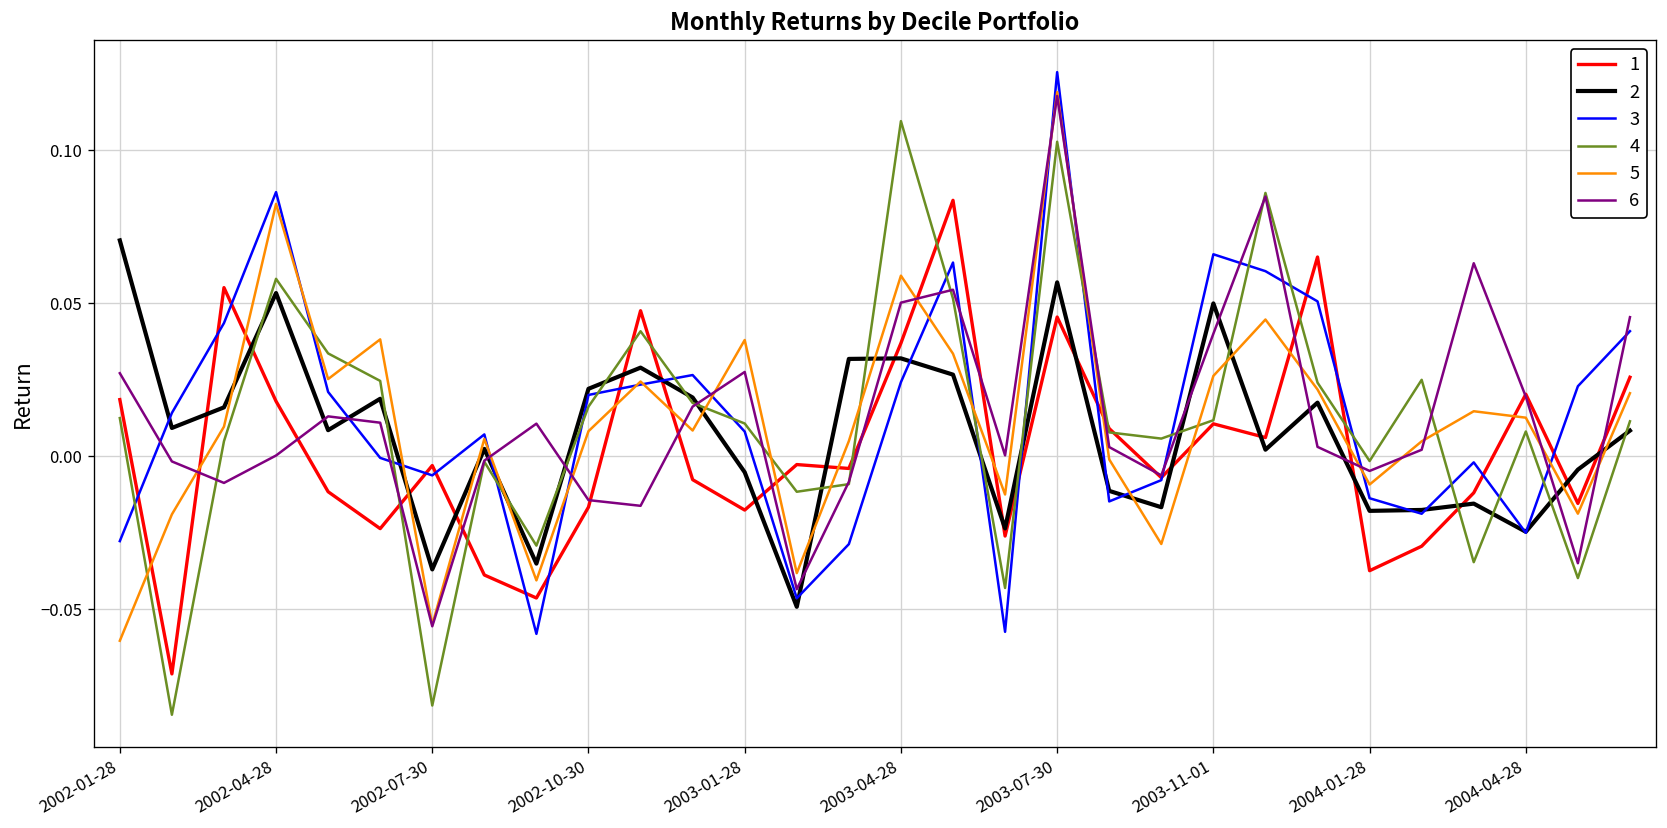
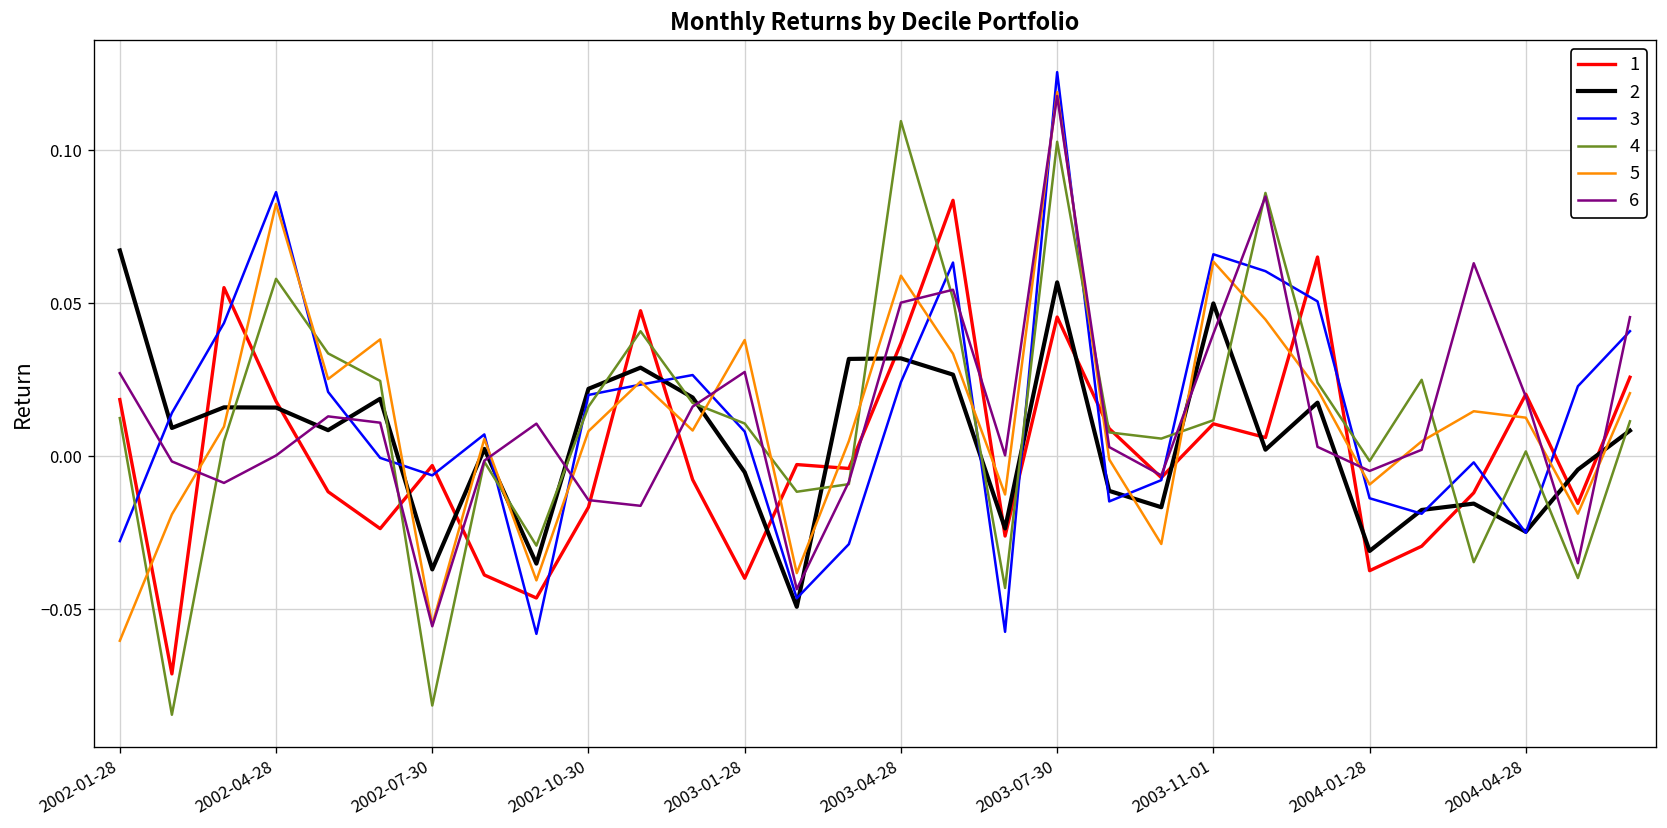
  {
    "1": {
      "2002-01-28": 0.018,
      "2002-04-28": 0.018,
      "2002-07-30": -0.003,
      "2002-10-30": -0.017,
-     "2003-01-28": -0.018,
+     "2003-01-28": -0.040,
      "2003-04-28": 0.037,
      "2003-07-30": 0.045,
      "2003-11-01": 0.011,
      "2004-01-28": -0.037
    },
    "2": {
-     "2002-01-28": 0.070,
-     "2002-04-28": 0.053,
+     "2002-01-28": 0.067,
+     "2002-04-28": 0.016,
      "2002-07-30": -0.037,
      "2002-10-30": 0.022,
      "2003-01-28": -0.005,
      "2003-04-28": 0.032,
      "2003-07-30": 0.057,
      "2003-11-01": 0.050,
-     "2004-01-28": -0.018
+     "2004-01-28": -0.031
    },
    "3": {
      "2002-01-28": -0.028,
      "2002-04-28": 0.086,
      "2002-07-30": -0.006,
      "2002-10-30": 0.020,
      "2003-01-28": 0.008,
      "2003-04-28": 0.024,
      "2003-07-30": 0.125,
      "2003-11-01": 0.066,
      "2004-01-28": -0.014
    },
    "4": {
      "2002-01-28": 0.012,
      "2002-04-28": 0.058,
      "2002-07-30": -0.081,
      "2002-10-30": 0.016,
      "2003-01-28": 0.011,
      "2003-04-28": 0.109,
      "2003-07-30": 0.103,
      "2003-11-01": 0.012,
      "2004-01-28": -0.002,
-     "2004-04-28": 0.008
+     "2004-04-28": 0.002
    },
    "5": {
      "2002-01-28": -0.060,
      "2002-04-28": 0.082,
      "2002-10-30": 0.008,
      "2003-01-28": 0.038,
      "2003-04-28": 0.059,
      "2003-07-30": 0.119,
-     "2003-11-01": 0.026,
+     "2003-11-01": 0.064,
      "2004-01-28": -0.009,
      "2004-04-28": 0.013
    },
    "6": {
      "2002-01-28": 0.027,
      "2002-04-28": 0.000,
      "2002-10-30": -0.014,
      "2003-01-28": 0.028,
      "2003-04-28": 0.050,
      "2003-07-30": 0.118,
      "2003-11-01": 0.040,
      "2004-01-28": -0.005
    }
  }
